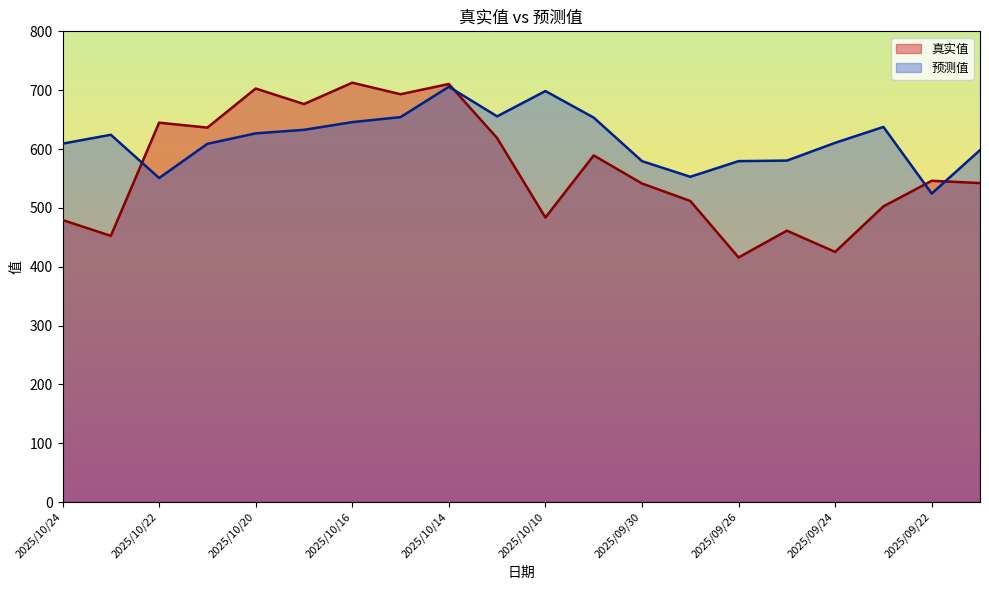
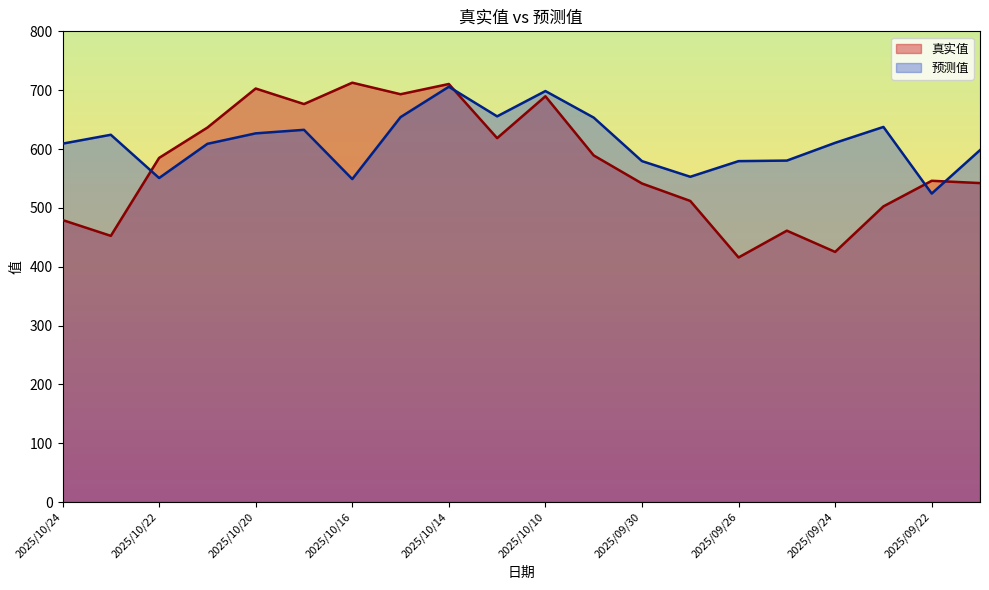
  {
    "真实值": {
      "2025/10/24": 480,
-     "2025/10/22": 640,
+     "2025/10/22": 580,
      "2025/10/20": 700,
      "2025/10/16": 710,
      "2025/10/14": 710,
-     "2025/10/10": 480,
+     "2025/10/10": 690,
      "2025/09/30": 540,
      "2025/09/26": 420,
      "2025/09/24": 430,
      "2025/09/22": 550
    },
    "预测值": {
      "2025/10/24": 610,
      "2025/10/22": 550,
      "2025/10/20": 630,
-     "2025/10/16": 650,
+     "2025/10/16": 550,
      "2025/10/14": 710,
      "2025/10/10": 700,
      "2025/09/30": 580,
      "2025/09/26": 580,
      "2025/09/24": 610,
      "2025/09/22": 520
    }
  }
